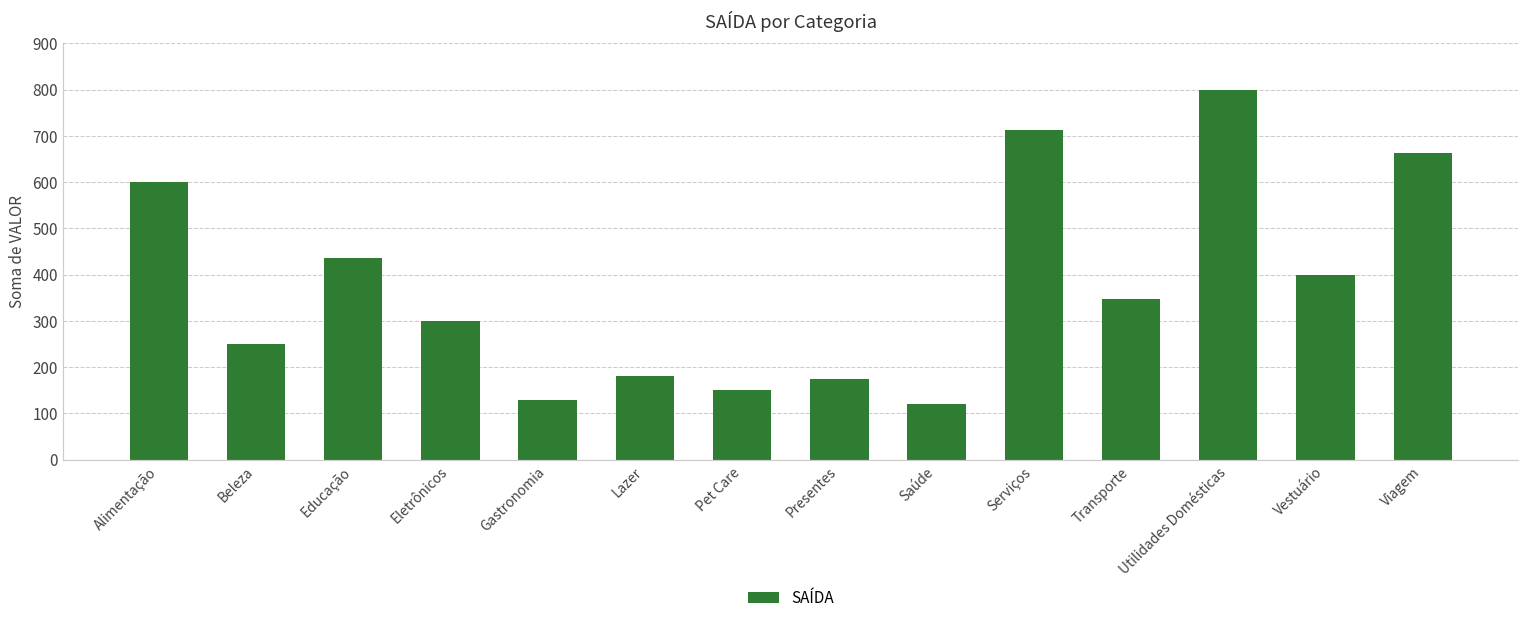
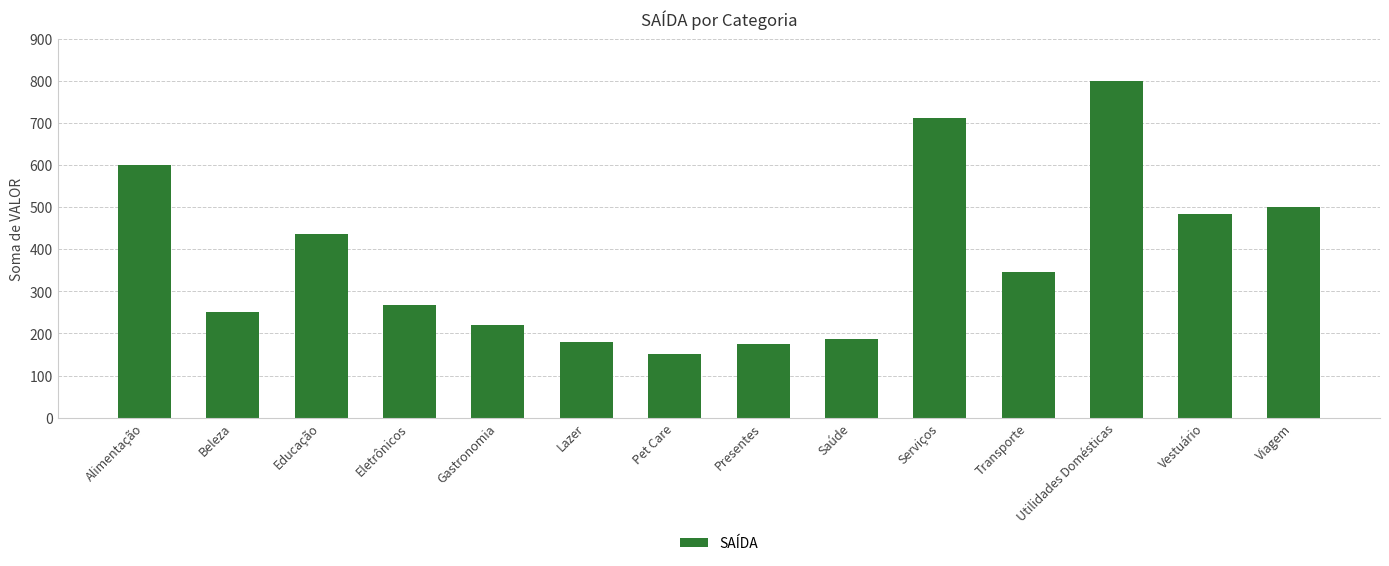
  {
    "Alimentação": 600,
    "Beleza": 250,
    "Educação": 440,
-   "Eletrônicos": 300,
-   "Gastronomia": 130,
+   "Eletrônicos": 270,
+   "Gastronomia": 220,
    "Lazer": 180,
    "Pet Care": 150,
    "Presentes": 170,
-   "Saúde": 120,
+   "Saúde": 190,
    "Serviços": 710,
    "Transporte": 350,
    "Utilidades Domésticas": 800,
-   "Vestuário": 400,
-   "Viagem": 660
+   "Vestuário": 480,
+   "Viagem": 500
  }
